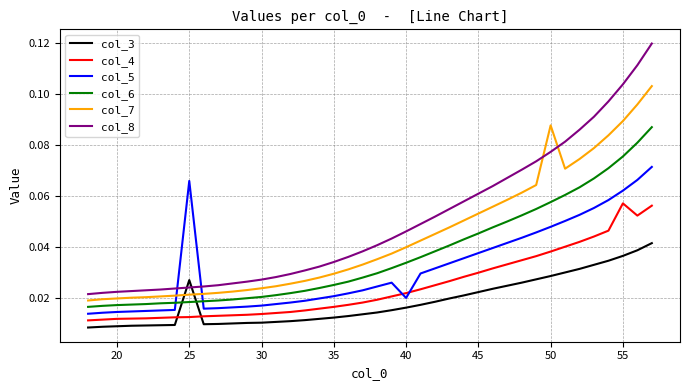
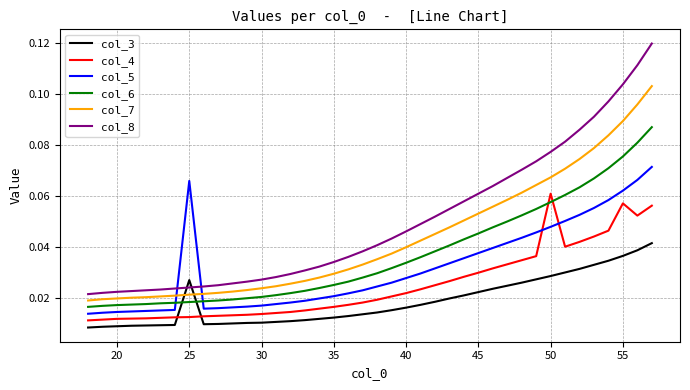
  {
    "col_3": {
      "20": 0.009,
      "25": 0.027,
      "30": 0.010,
      "35": 0.012,
      "40": 0.016,
      "45": 0.022,
      "50": 0.029,
      "55": 0.036
    },
    "col_4": {
      "20": 0.012,
      "25": 0.012,
      "30": 0.014,
      "35": 0.016,
      "40": 0.022,
      "45": 0.030,
-     "50": 0.038,
+     "50": 0.061,
      "55": 0.057
    },
    "col_5": {
      "20": 0.014,
      "25": 0.066,
      "30": 0.017,
      "35": 0.021,
-     "40": 0.020,
+     "40": 0.028,
      "45": 0.038,
      "50": 0.048,
      "55": 0.062
    },
    "col_6": {
      "20": 0.017,
      "25": 0.018,
      "30": 0.020,
      "35": 0.025,
      "40": 0.034,
      "45": 0.045,
      "50": 0.058,
      "55": 0.075
    },
    "col_7": {
      "20": 0.020,
      "25": 0.021,
      "30": 0.024,
      "35": 0.029,
      "40": 0.040,
      "45": 0.053,
-     "50": 0.088,
+     "50": 0.067,
      "55": 0.089
    },
    "col_8": {
      "20": 0.022,
      "25": 0.024,
      "30": 0.027,
      "35": 0.034,
      "40": 0.046,
      "45": 0.061,
      "50": 0.077,
      "55": 0.104
    }
  }
